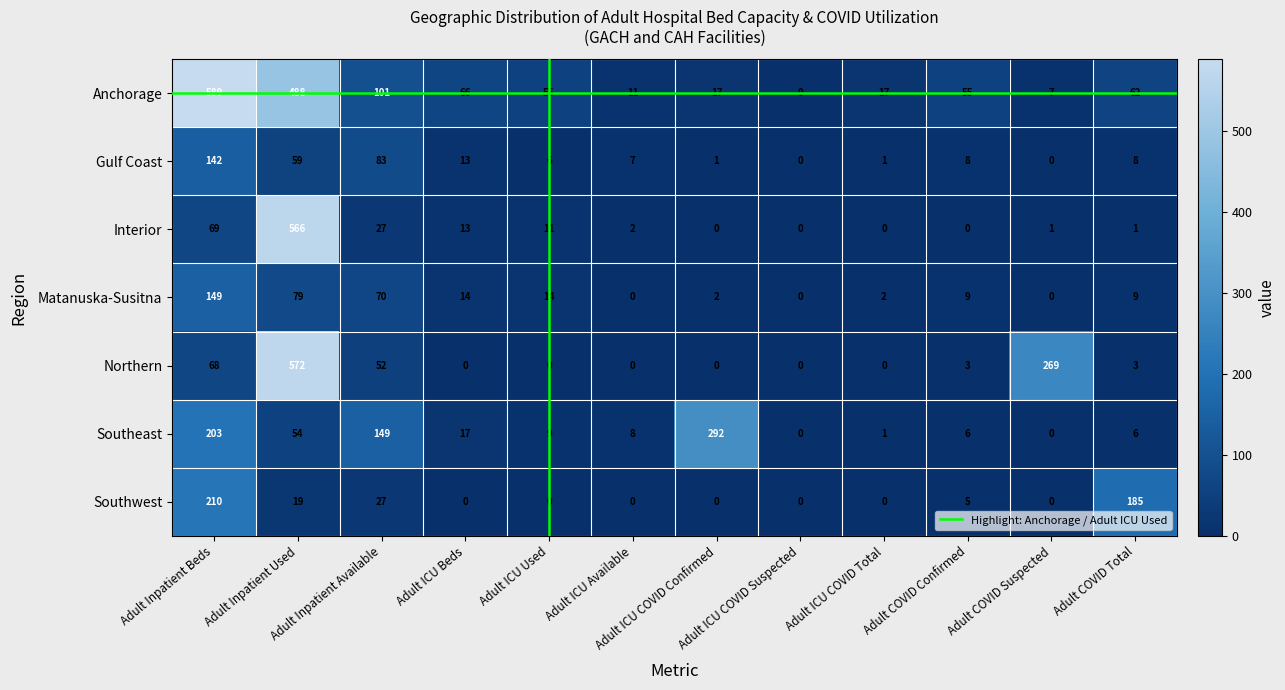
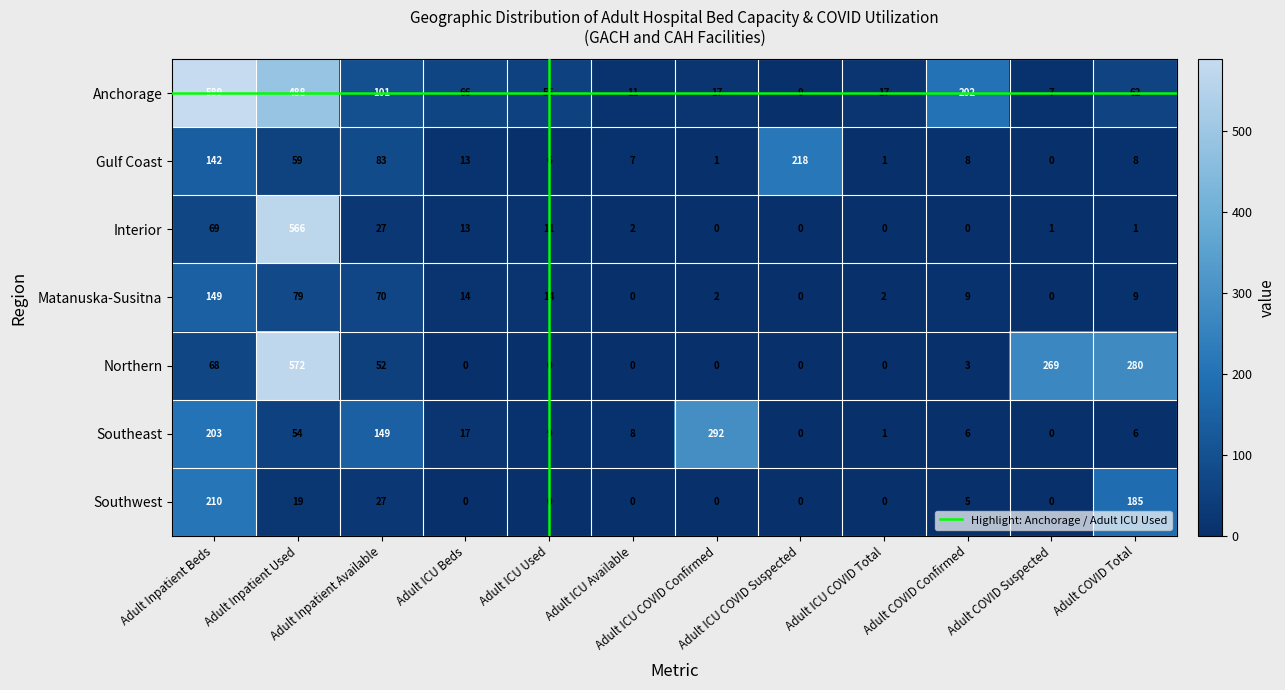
  {
    "Anchorage": {
      "Adult Inpatient Beds": 589,
      "Adult Inpatient Used": 488,
      "Adult Inpatient Available": 101,
      "Adult ICU Beds": 66,
      "Adult ICU Used": 55,
      "Adult ICU Available": 11,
      "Adult ICU COVID Confirmed": 17,
      "Adult ICU COVID Suspected": 0,
      "Adult ICU COVID Total": 17,
-     "Adult COVID Confirmed": 55,
+     "Adult COVID Confirmed": 202,
      "Adult COVID Suspected": 7,
      "Adult COVID Total": 62
    },
    "Gulf Coast": {
      "Adult Inpatient Beds": 142,
      "Adult Inpatient Used": 59,
      "Adult Inpatient Available": 83,
      "Adult ICU Beds": 13,
      "Adult ICU Used": 6,
      "Adult ICU Available": 7,
      "Adult ICU COVID Confirmed": 1,
-     "Adult ICU COVID Suspected": 0,
+     "Adult ICU COVID Suspected": 218,
      "Adult ICU COVID Total": 1,
      "Adult COVID Confirmed": 8,
      "Adult COVID Suspected": 0,
      "Adult COVID Total": 8
    },
    "Interior": {
      "Adult Inpatient Beds": 69,
      "Adult Inpatient Used": 566,
      "Adult Inpatient Available": 27,
      "Adult ICU Beds": 13,
      "Adult ICU Used": 11,
      "Adult ICU Available": 2,
      "Adult ICU COVID Confirmed": 0,
      "Adult ICU COVID Suspected": 0,
      "Adult ICU COVID Total": 0,
      "Adult COVID Confirmed": 0,
      "Adult COVID Suspected": 1,
      "Adult COVID Total": 1
    },
    "Matanuska-Susitna": {
      "Adult Inpatient Beds": 149,
      "Adult Inpatient Used": 79,
      "Adult Inpatient Available": 70,
      "Adult ICU Beds": 14,
      "Adult ICU Used": 14,
      "Adult ICU Available": 0,
      "Adult ICU COVID Confirmed": 2,
      "Adult ICU COVID Suspected": 0,
      "Adult ICU COVID Total": 2,
      "Adult COVID Confirmed": 9,
      "Adult COVID Suspected": 0,
      "Adult COVID Total": 9
    },
    "Northern": {
      "Adult Inpatient Beds": 68,
      "Adult Inpatient Used": 572,
      "Adult Inpatient Available": 52,
      "Adult ICU Beds": 0,
      "Adult ICU Used": 0,
      "Adult ICU Available": 0,
      "Adult ICU COVID Confirmed": 0,
      "Adult ICU COVID Suspected": 0,
      "Adult ICU COVID Total": 0,
      "Adult COVID Confirmed": 3,
      "Adult COVID Suspected": 269,
-     "Adult COVID Total": 3
+     "Adult COVID Total": 280
    },
    "Southeast": {
      "Adult Inpatient Beds": 203,
      "Adult Inpatient Used": 54,
      "Adult Inpatient Available": 149,
      "Adult ICU Beds": 17,
      "Adult ICU Used": 9,
      "Adult ICU Available": 8,
      "Adult ICU COVID Confirmed": 292,
      "Adult ICU COVID Suspected": 0,
      "Adult ICU COVID Total": 1,
      "Adult COVID Confirmed": 6,
      "Adult COVID Suspected": 0,
      "Adult COVID Total": 6
    },
    "Southwest": {
      "Adult Inpatient Beds": 210,
      "Adult Inpatient Used": 19,
      "Adult Inpatient Available": 27,
      "Adult ICU Beds": 0,
      "Adult ICU Used": 0,
      "Adult ICU Available": 0,
      "Adult ICU COVID Confirmed": 0,
      "Adult ICU COVID Suspected": 0,
      "Adult ICU COVID Total": 0,
      "Adult COVID Confirmed": 5,
      "Adult COVID Suspected": 0,
      "Adult COVID Total": 185
    }
  }
